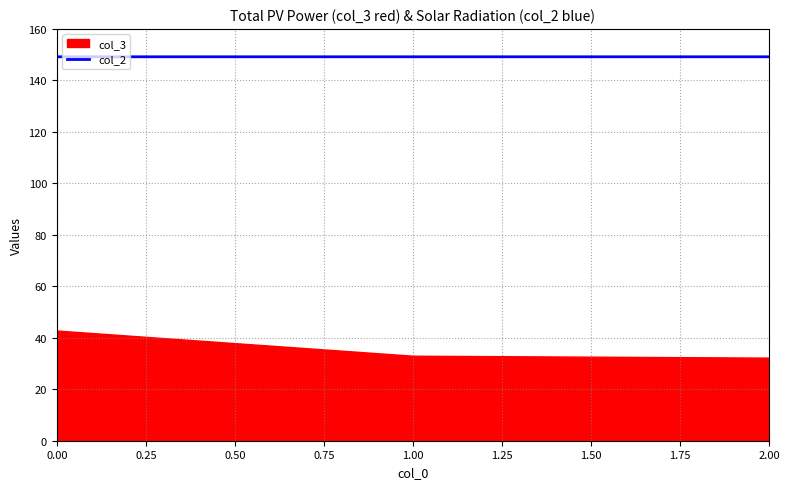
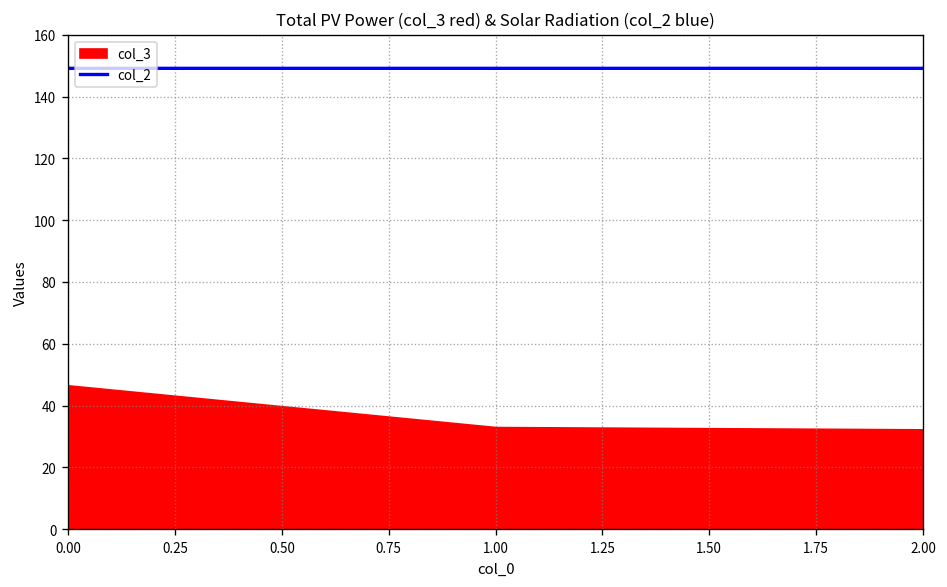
  {
    "col_3": {
-     "0.00": 43,
+     "0.00": 47,
      "1.00": 33,
      "2.00": 32
    },
    "col_2": {
      "0.00": 149,
      "1.00": 149,
      "2.00": 149
    }
  }
